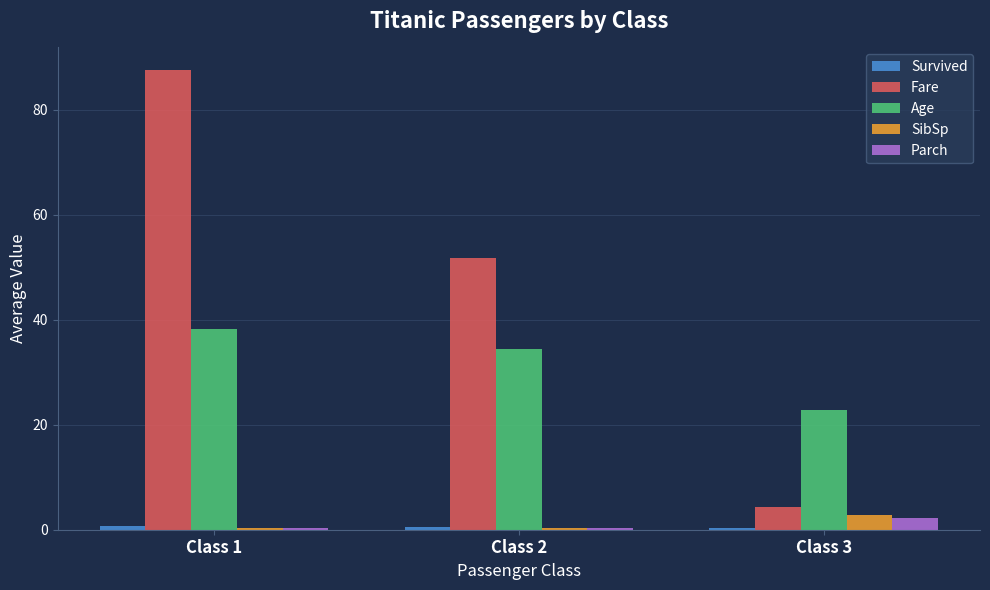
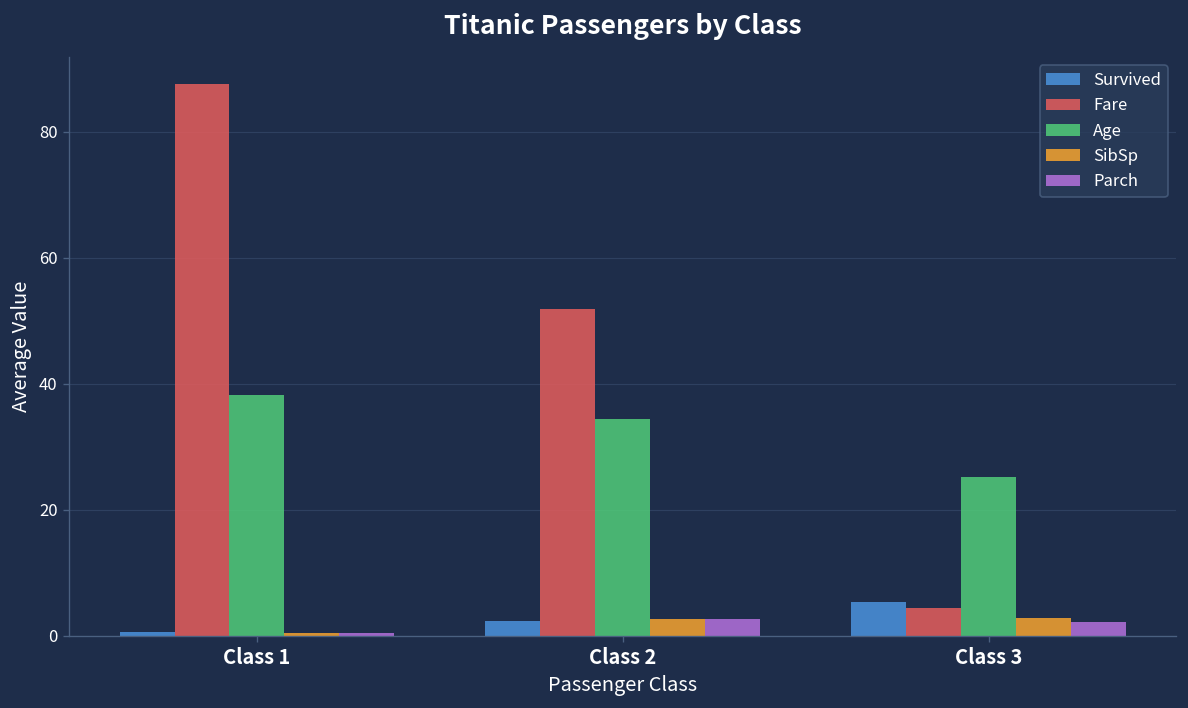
  {
    "Survived": {
      "Class 1": 1,
-     "Class 2": 0,
-     "Class 3": 0
+     "Class 2": 2,
+     "Class 3": 5
    },
    "Fare": {
      "Class 1": 88,
      "Class 2": 52,
      "Class 3": 4
    },
    "Age": {
      "Class 1": 38,
      "Class 2": 34,
-     "Class 3": 23
+     "Class 3": 25
    },
    "SibSp": {
-     "Class 2": 0,
+     "Class 2": 3,
      "Class 3": 3
    },
    "Parch": {
-     "Class 2": 0,
+     "Class 2": 3,
      "Class 3": 2
    }
  }
